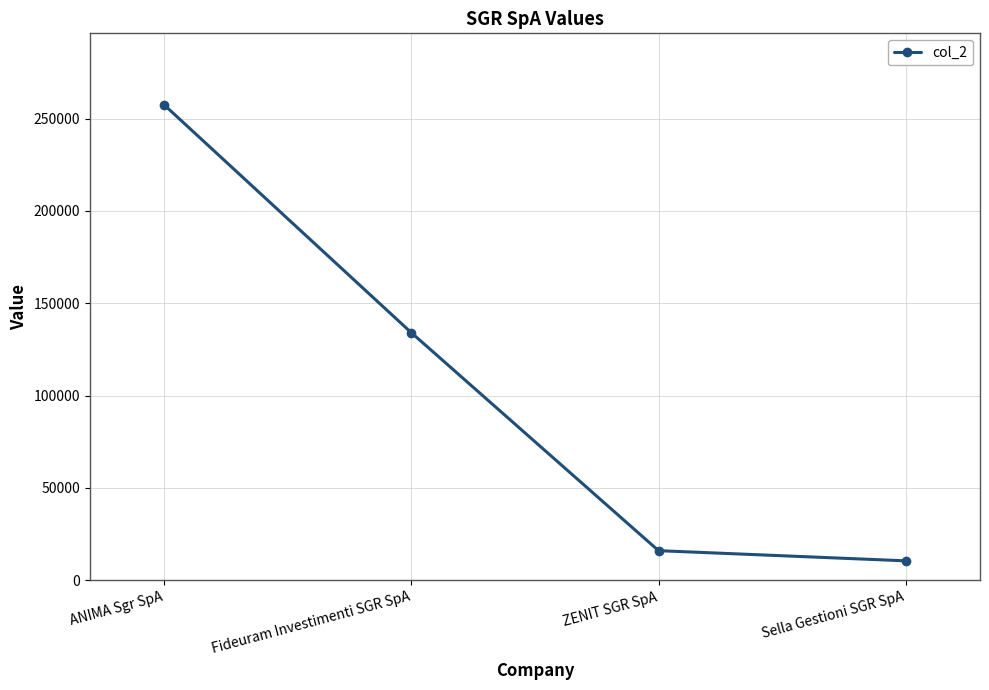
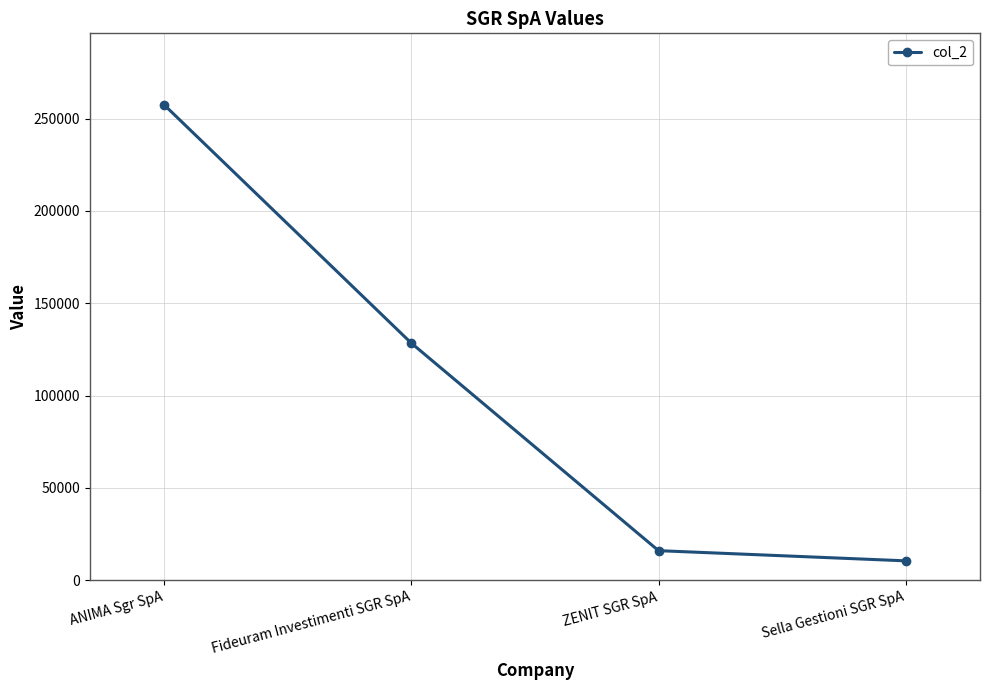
  {
    "ANIMA Sgr SpA": 258000,
-   "Fideuram Investimenti SGR SpA": 134000,
+   "Fideuram Investimenti SGR SpA": 128000,
    "ZENIT SGR SpA": 16000,
    "Sella Gestioni SGR SpA": 11000
  }
